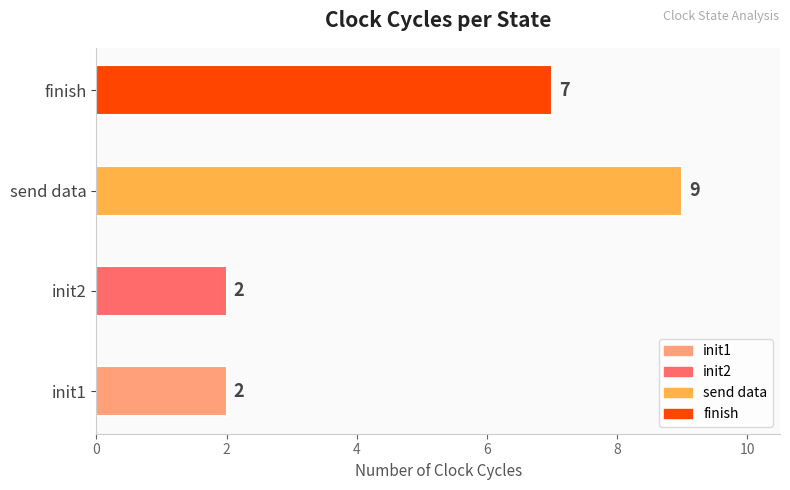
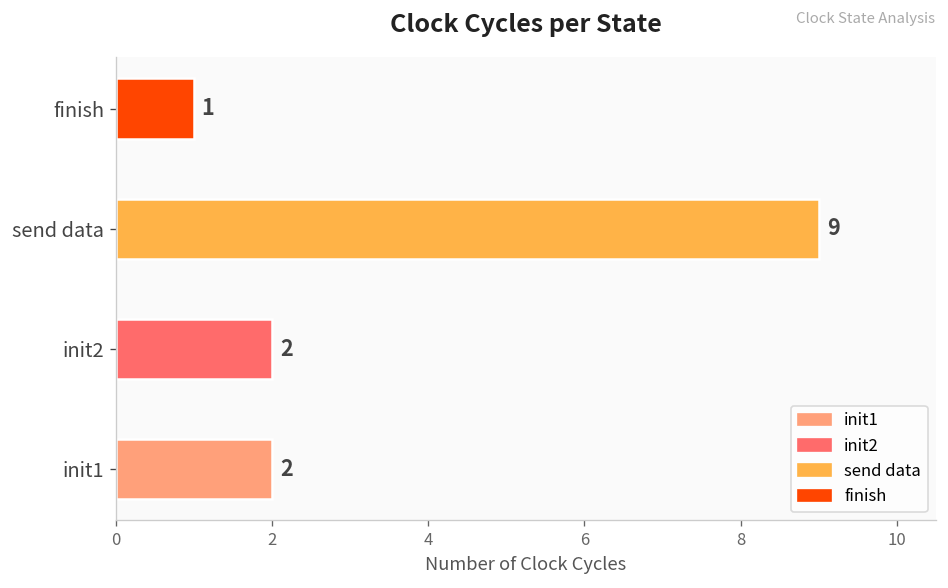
  {
-   "finish": 7,
+   "finish": 1,
    "send data": 9,
    "init2": 2,
    "init1": 2
  }
